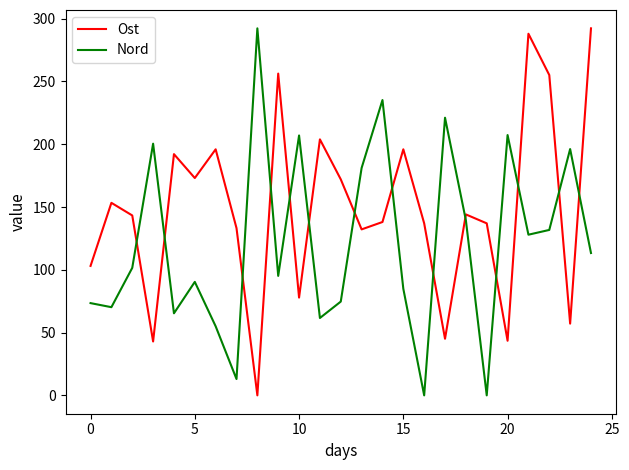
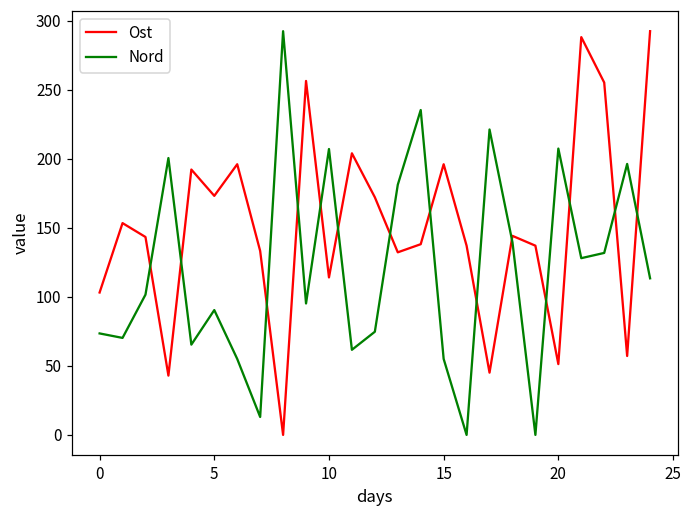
  {
    "Ost": {
      "0": 103,
      "5": 173,
-     "10": 78,
+     "10": 114,
      "15": 196,
-     "20": 44
+     "20": 51
    },
    "Nord": {
      "0": 73,
      "5": 90,
      "10": 207,
-     "15": 85,
+     "15": 55,
      "20": 207
    }
  }
